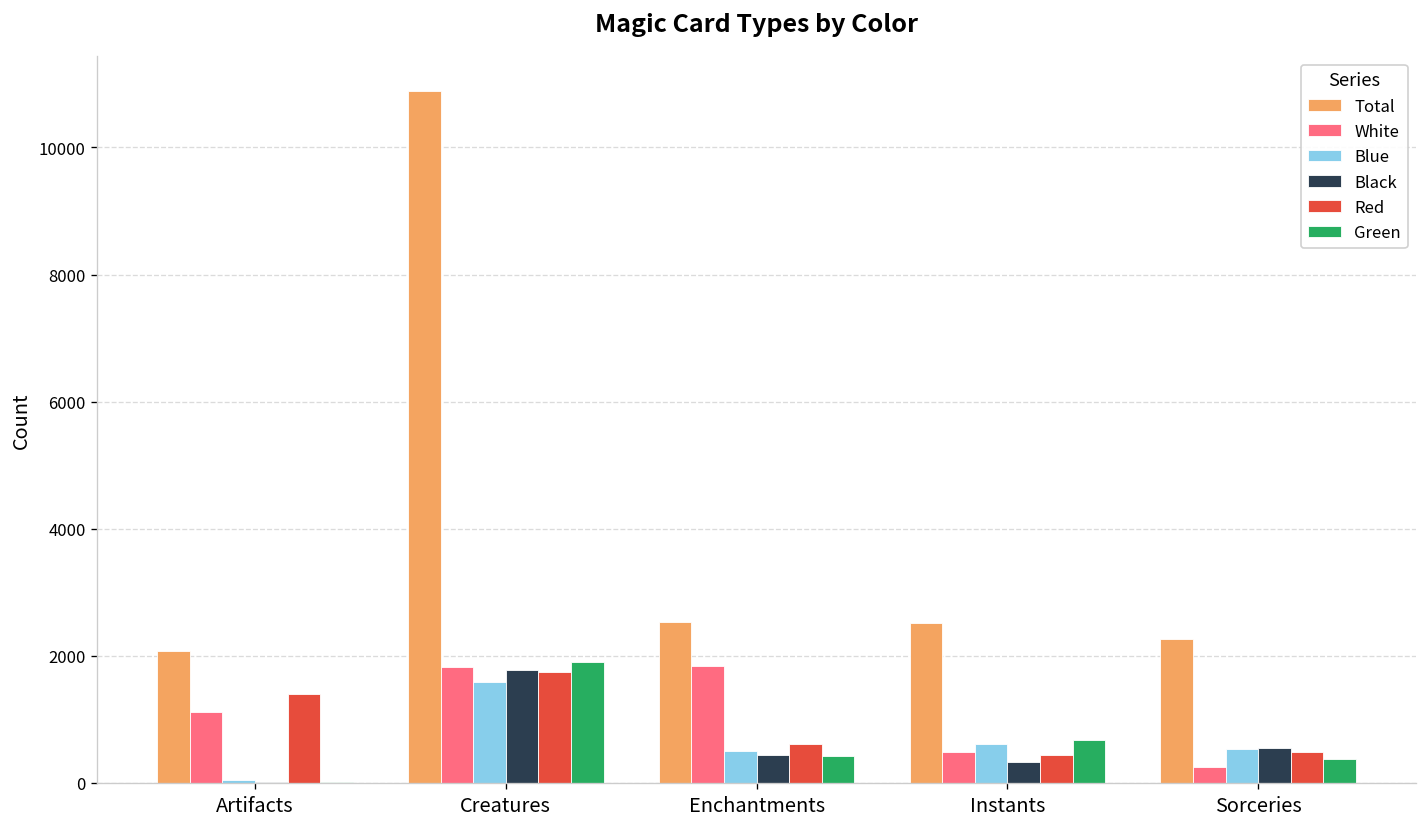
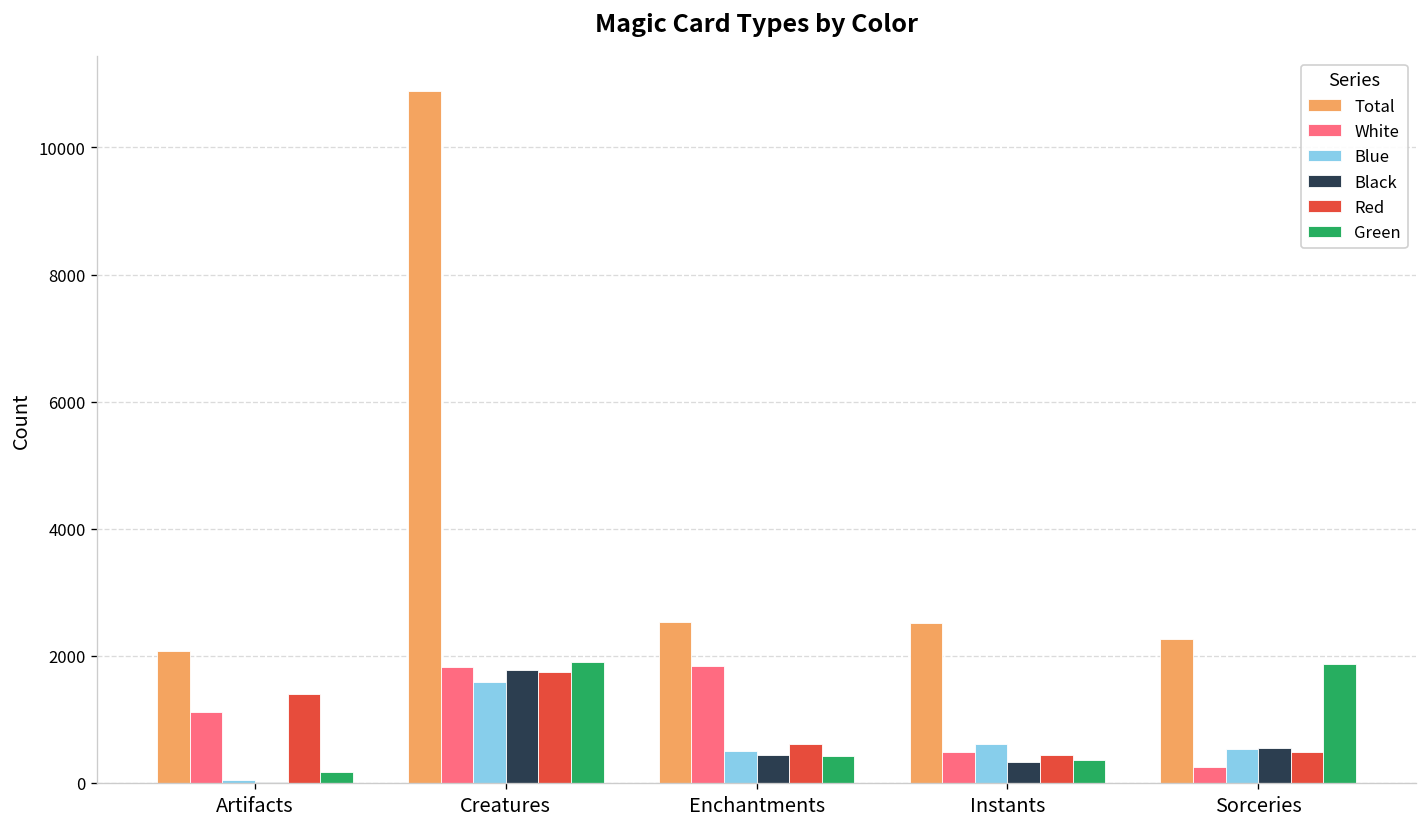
  {
    "Total": {
      "Artifacts": 2100,
      "Creatures": 10900,
      "Enchantments": 2500,
      "Instants": 2500,
      "Sorceries": 2300
    },
    "White": {
      "Artifacts": 1100,
      "Creatures": 1800,
      "Enchantments": 1800,
      "Instants": 500,
      "Sorceries": 200
    },
    "Blue": {
      "Creatures": 1600,
      "Enchantments": 500,
      "Instants": 600,
      "Sorceries": 500
    },
    "Black": {
      "Creatures": 1800,
      "Enchantments": 400,
      "Instants": 300,
      "Sorceries": 600
    },
    "Red": {
      "Artifacts": 1400,
      "Creatures": 1800,
      "Enchantments": 600,
      "Instants": 400,
      "Sorceries": 500
    },
    "Green": {
-     "Artifacts": 0,
+     "Artifacts": 200,
      "Creatures": 1900,
      "Enchantments": 400,
-     "Instants": 700,
-     "Sorceries": 400
+     "Instants": 400,
+     "Sorceries": 1900
    }
  }
